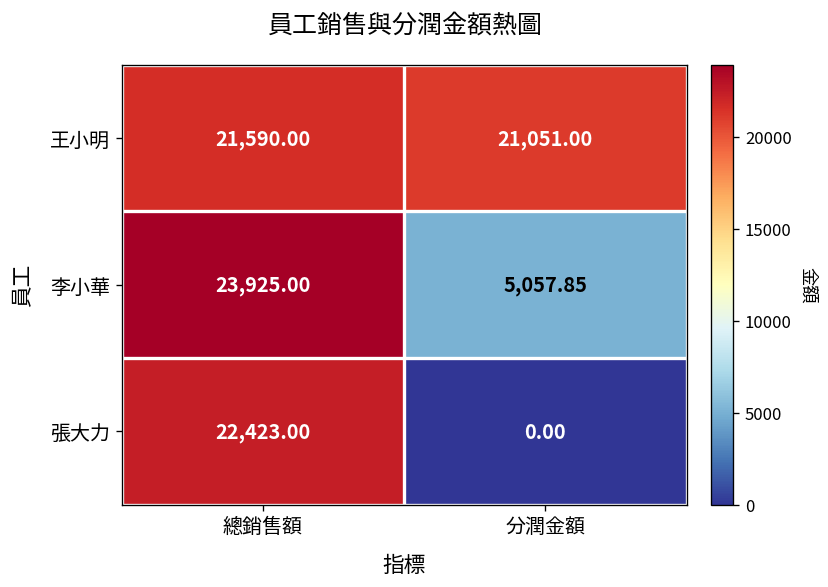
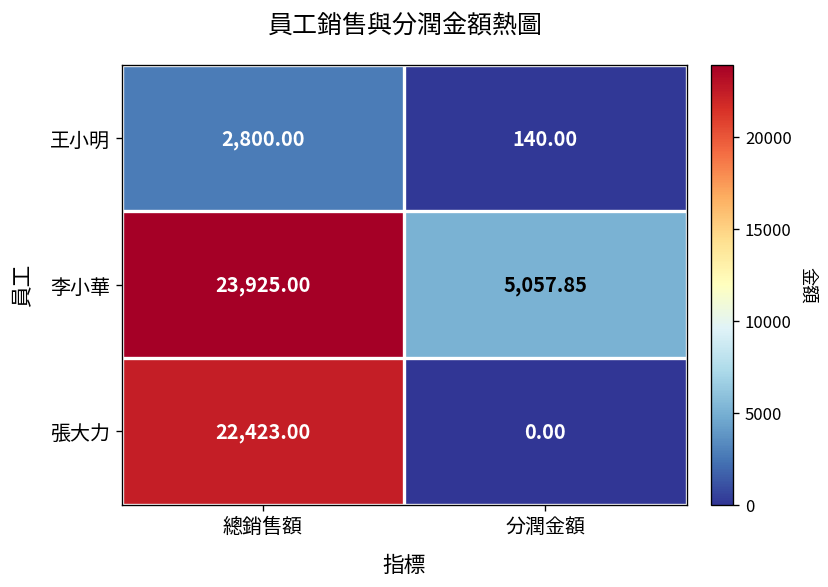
  {
    "王小明": {
-     "總銷售額": "21,590.00",
-     "分潤金額": "21,051.00"
+     "總銷售額": "2,800.00",
+     "分潤金額": "140.00"
    },
    "李小華": {
      "總銷售額": "23,925.00",
      "分潤金額": "5,057.85"
    },
    "張大力": {
      "總銷售額": "22,423.00",
      "分潤金額": "0.00"
    }
  }
